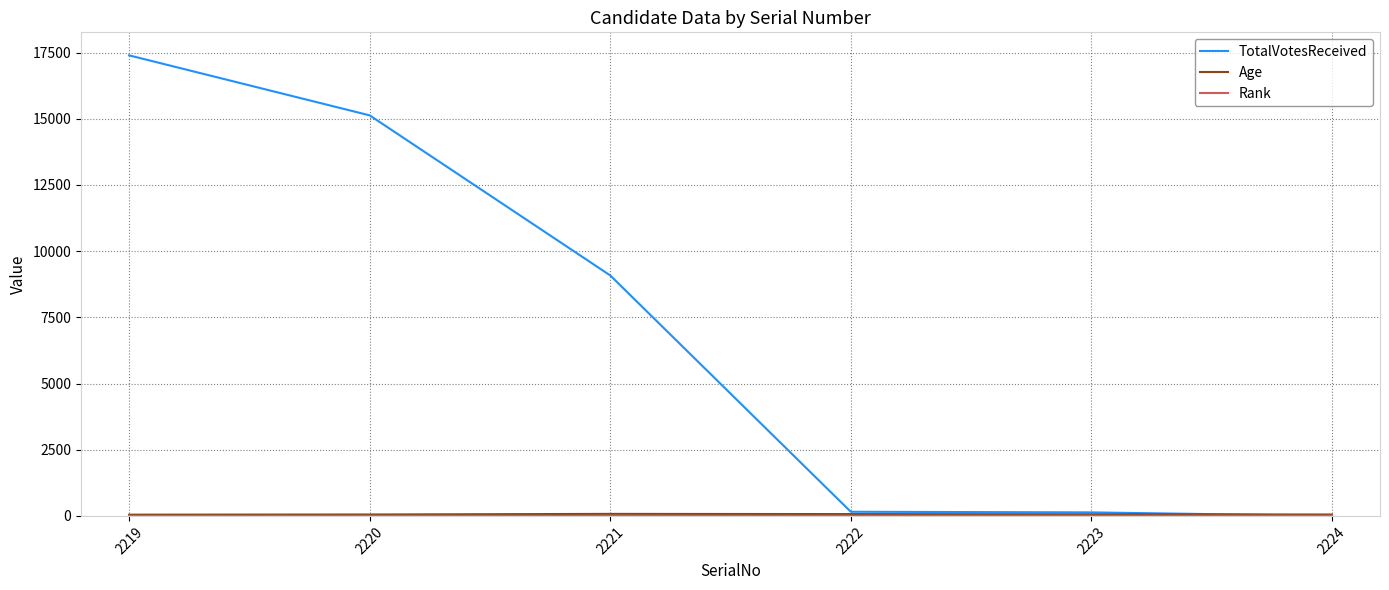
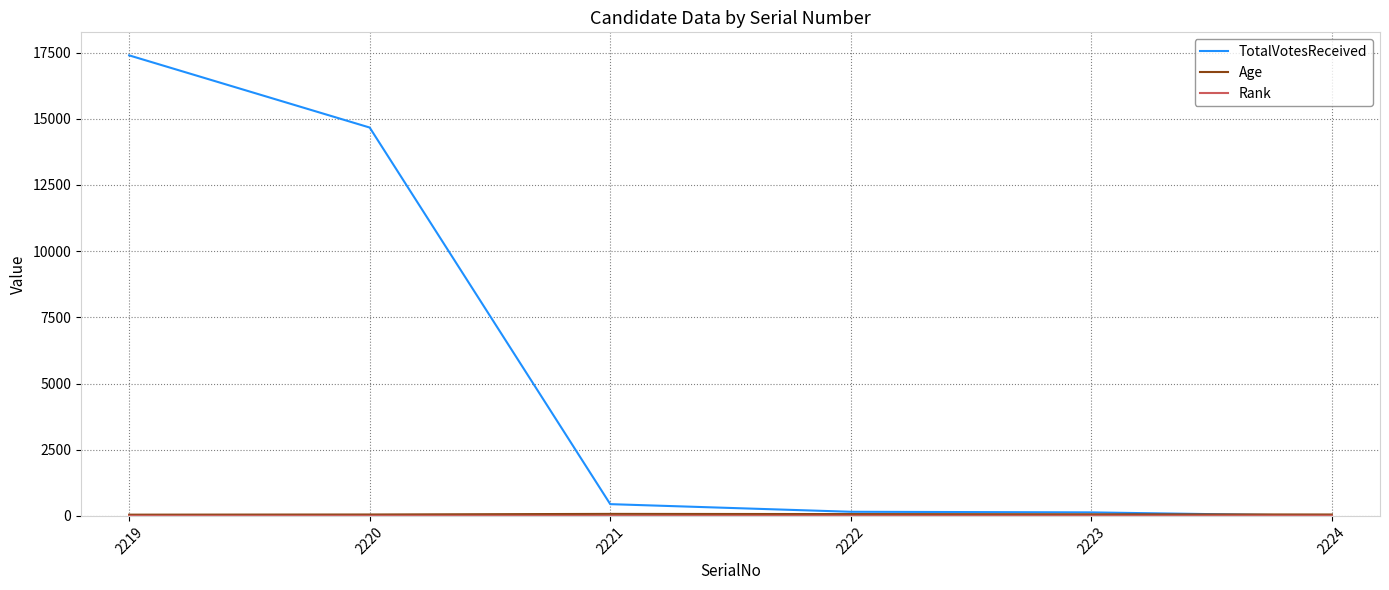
  {
    "TotalVotesReceived": {
      "2219": 17400,
-     "2220": 15100,
-     "2221": 9100
+     "2220": 14700,
+     "2221": 400
    }
  }
